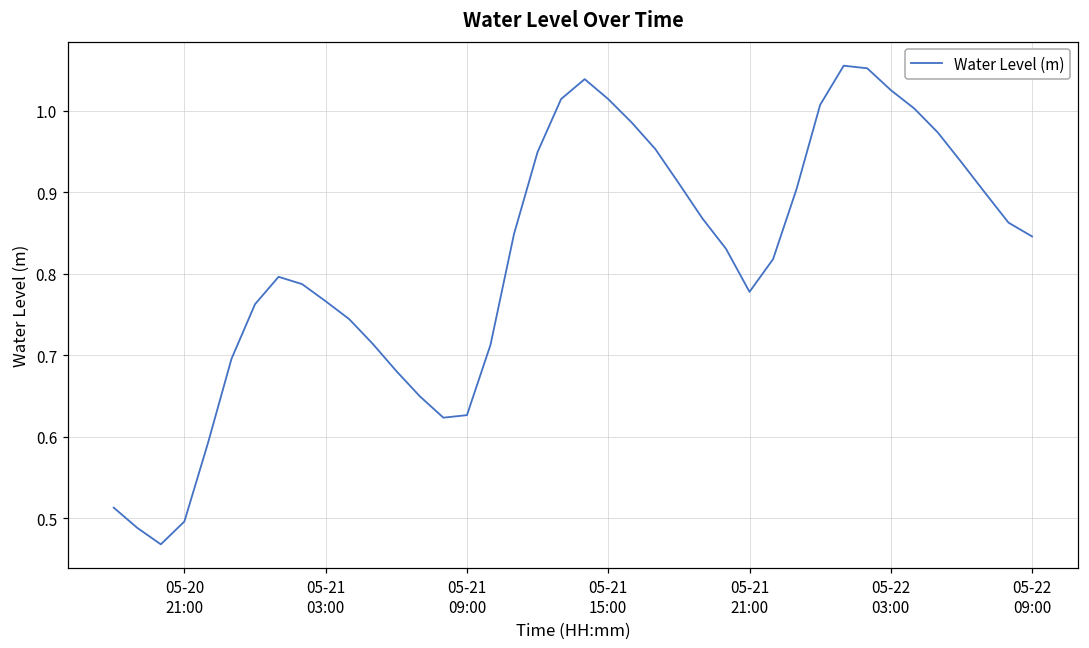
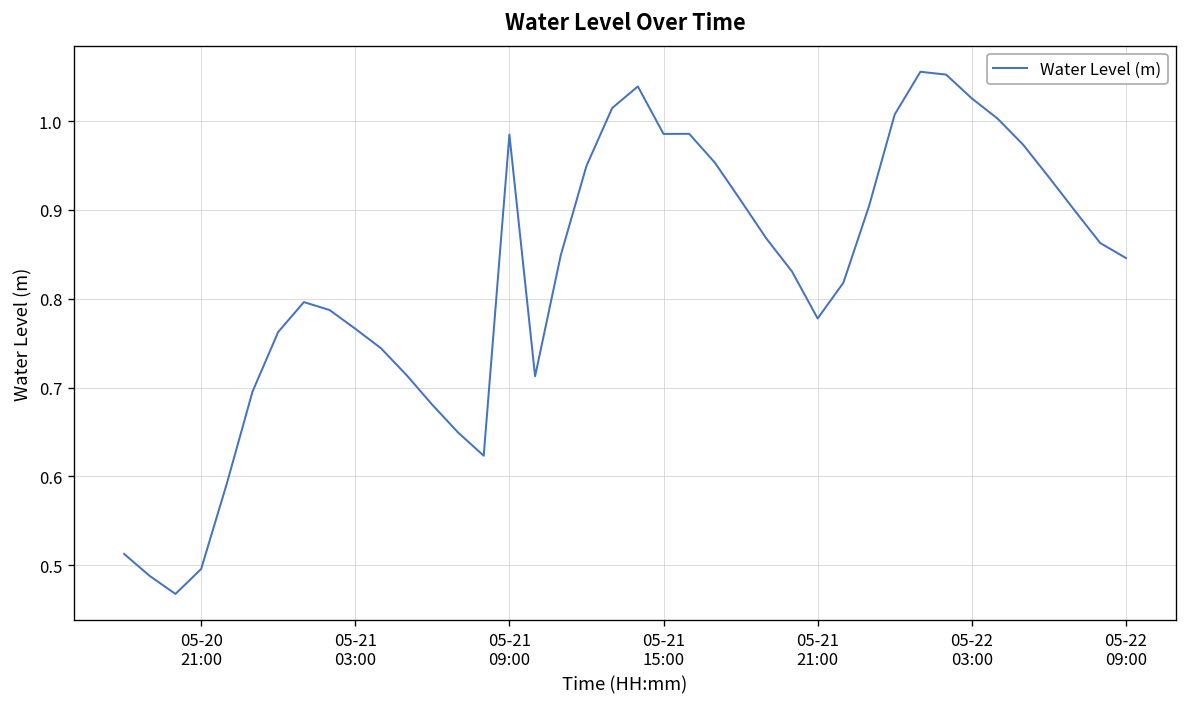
  {
    "05-20 21:00": 0.50,
    "05-21 03:00": 0.77,
-   "05-21 09:00": 0.63,
-   "05-21 15:00": 1.01,
+   "05-21 09:00": 0.98,
+   "05-21 15:00": 0.99,
    "05-21 21:00": 0.78,
    "05-22 03:00": 1.03,
    "05-22 09:00": 0.85
  }
